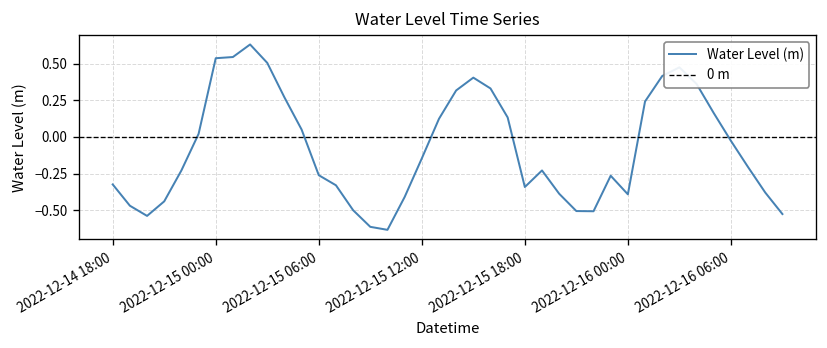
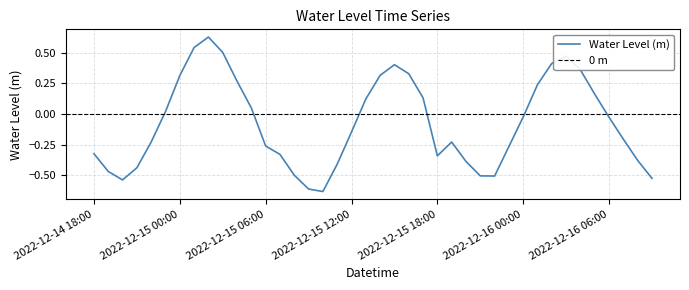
  {
    "2022-12-14 18:00": -0.32,
-   "2022-12-15 00:00": 0.54,
+   "2022-12-15 00:00": 0.31,
    "2022-12-15 06:00": -0.26,
    "2022-12-15 12:00": -0.15,
    "2022-12-15 18:00": -0.34,
-   "2022-12-16 00:00": -0.39,
+   "2022-12-16 00:00": -0.02,
    "2022-12-16 06:00": -0.03
  }
